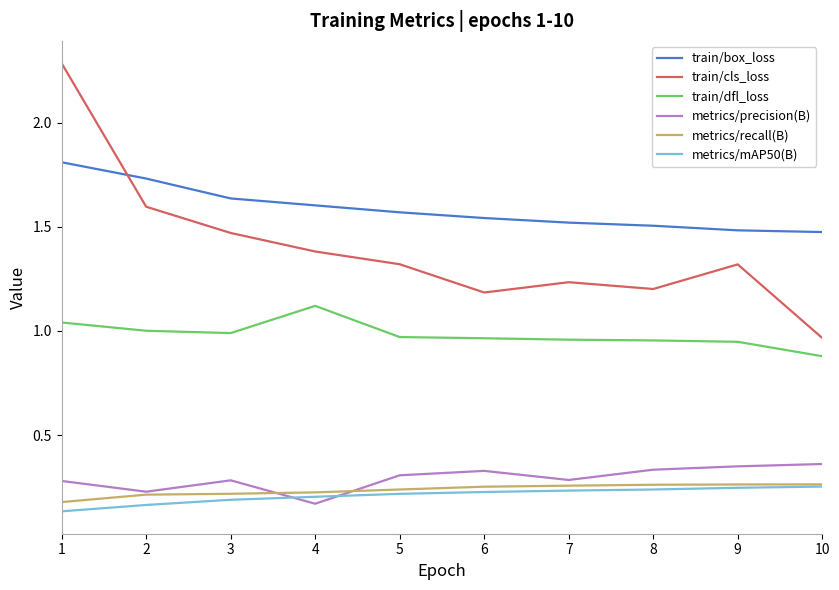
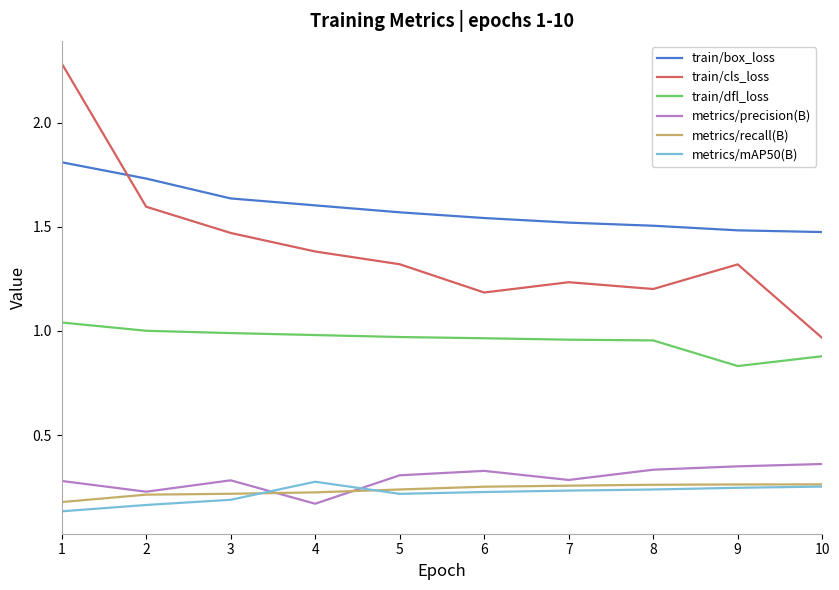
  {
    "train/box_loss": {
      "1": 1.81,
      "2": 1.73,
      "3": 1.64,
      "4": 1.60,
      "5": 1.57,
      "6": 1.54,
      "7": 1.52,
      "8": 1.51,
      "9": 1.48,
      "10": 1.47
    },
    "train/cls_loss": {
      "1": 2.29,
      "2": 1.60,
      "3": 1.47,
      "4": 1.38,
      "5": 1.32,
      "6": 1.18,
      "7": 1.23,
      "8": 1.20,
      "9": 1.32,
      "10": 0.97
    },
    "train/dfl_loss": {
      "1": 1.04,
      "2": 1.00,
      "3": 0.99,
-     "4": 1.12,
+     "4": 0.98,
      "5": 0.97,
      "6": 0.96,
      "7": 0.96,
      "8": 0.95,
-     "9": 0.95,
+     "9": 0.83,
      "10": 0.88
    },
    "metrics/precision(B)": {
      "1": 0.28,
      "2": 0.23,
      "3": 0.28,
      "4": 0.17,
      "5": 0.31,
      "6": 0.33,
      "7": 0.28,
      "8": 0.33,
      "9": 0.35,
      "10": 0.36
    },
    "metrics/recall(B)": {
      "1": 0.18,
      "2": 0.21,
      "3": 0.22,
      "4": 0.22,
      "5": 0.24,
      "6": 0.25,
      "7": 0.26,
      "8": 0.26,
      "9": 0.26
    },
    "metrics/mAP50(B)": {
      "1": 0.13,
      "2": 0.16,
      "3": 0.19,
-     "4": 0.20,
+     "4": 0.28,
      "5": 0.22,
      "6": 0.23,
      "7": 0.23,
      "8": 0.24,
      "9": 0.25
    }
  }
